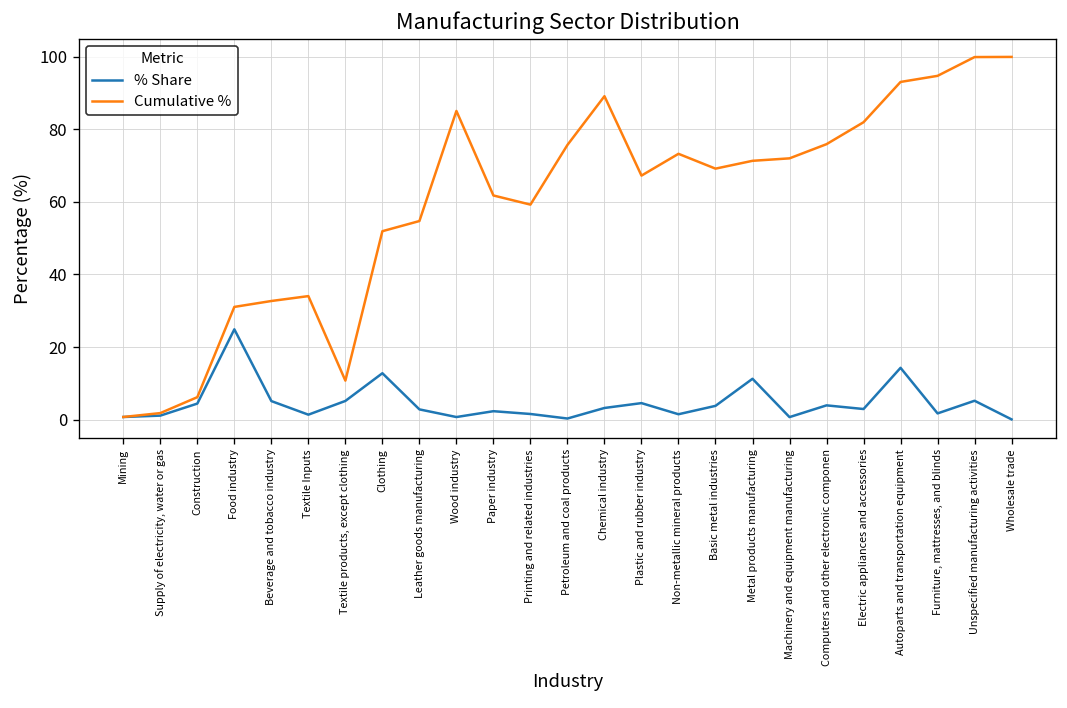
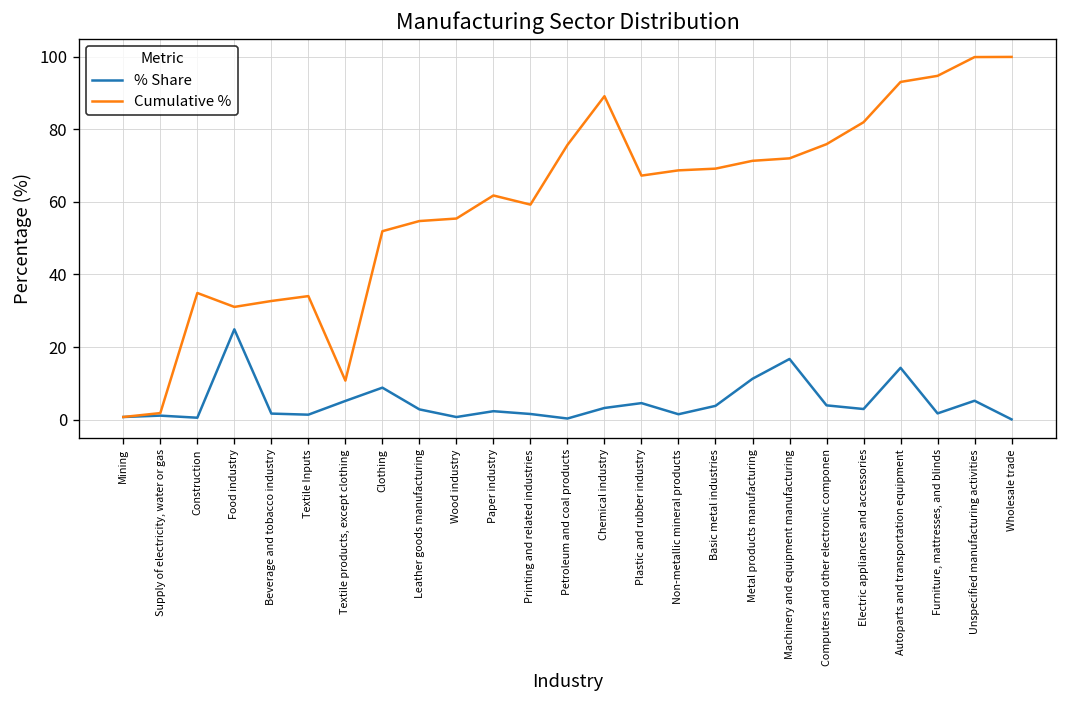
  {
    "% Share": {
-     "Construction": 4,
+     "Construction": 1,
      "Food industry": 25,
-     "Beverage and tobacco industry": 5,
+     "Beverage and tobacco industry": 2,
      "Textile Inputs": 1,
      "Textile products, except clothing": 5,
-     "Clothing": 13,
+     "Clothing": 9,
      "Leather goods manufacturing": 3,
      "Wood industry": 1,
      "Paper industry": 2,
      "Printing and related industries": 2,
      "Petroleum and coal products": 0,
      "Chemical industry": 3,
      "Plastic and rubber industry": 5,
      "Non-metallic mineral products": 1,
      "Basic metal industries": 4,
      "Metal products manufacturing": 11,
-     "Machinery and equipment manufacturing": 1,
+     "Machinery and equipment manufacturing": 17,
      "Computers and other electronic componen": 4,
      "Electric appliances and accessories": 3,
      "Autoparts and transportation equipment": 14,
      "Furniture, mattresses, and blinds": 2,
      "Unspecified manufacturing activities": 5,
      "Wholesale trade": 0
    },
    "Cumulative %": {
-     "Construction": 6,
+     "Construction": 35,
      "Food industry": 31,
      "Beverage and tobacco industry": 33,
      "Textile Inputs": 34,
      "Textile products, except clothing": 11,
      "Clothing": 52,
      "Leather goods manufacturing": 55,
-     "Wood industry": 85,
+     "Wood industry": 55,
      "Paper industry": 62,
      "Printing and related industries": 59,
      "Petroleum and coal products": 76,
      "Chemical industry": 89,
      "Plastic and rubber industry": 67,
-     "Non-metallic mineral products": 73,
+     "Non-metallic mineral products": 69,
      "Basic metal industries": 69,
      "Metal products manufacturing": 71,
      "Machinery and equipment manufacturing": 72,
      "Computers and other electronic componen": 76,
      "Electric appliances and accessories": 82,
      "Autoparts and transportation equipment": 93,
      "Furniture, mattresses, and blinds": 95,
      "Unspecified manufacturing activities": 100,
      "Wholesale trade": 100
    }
  }
